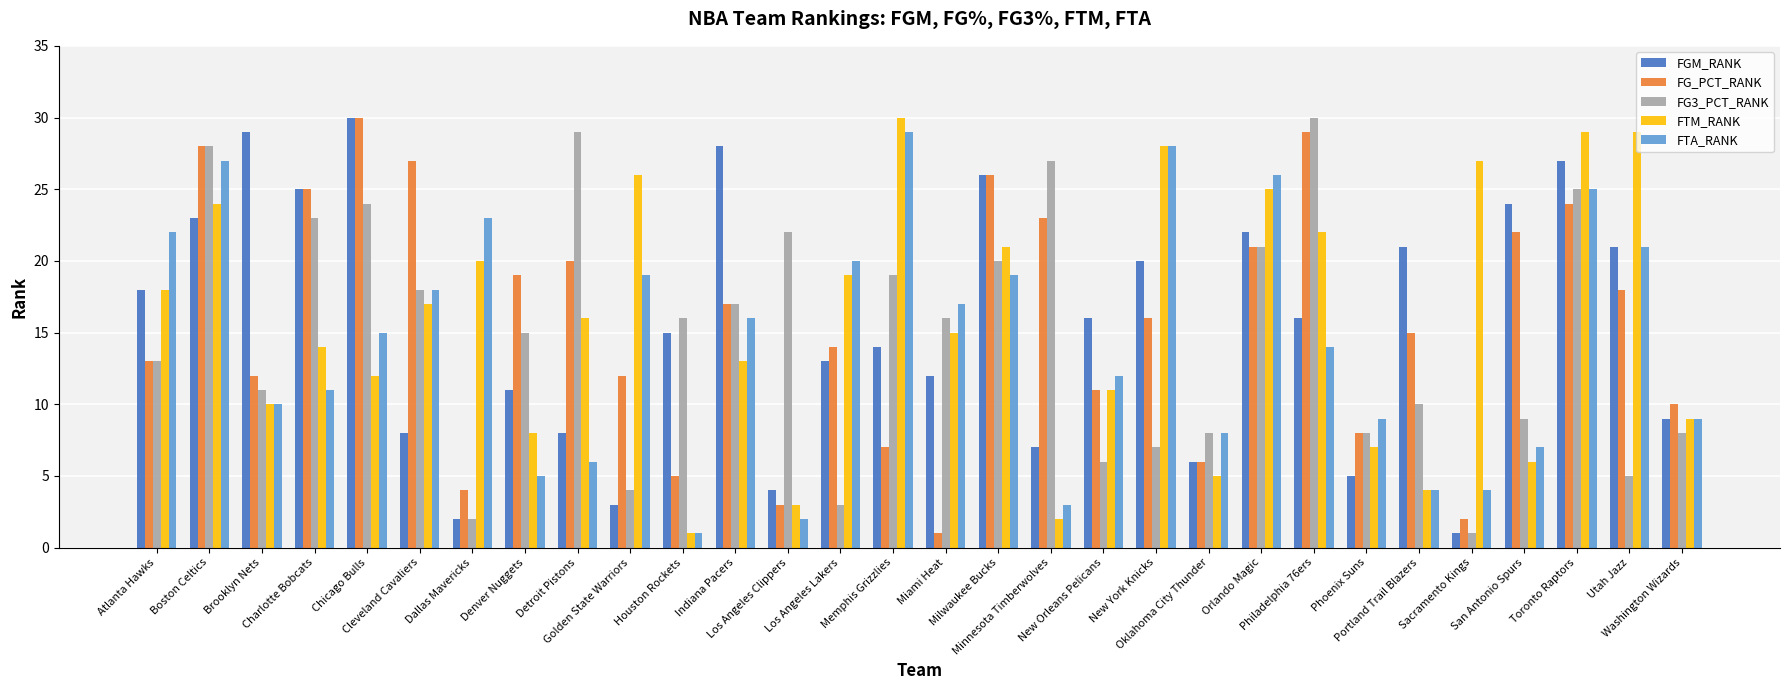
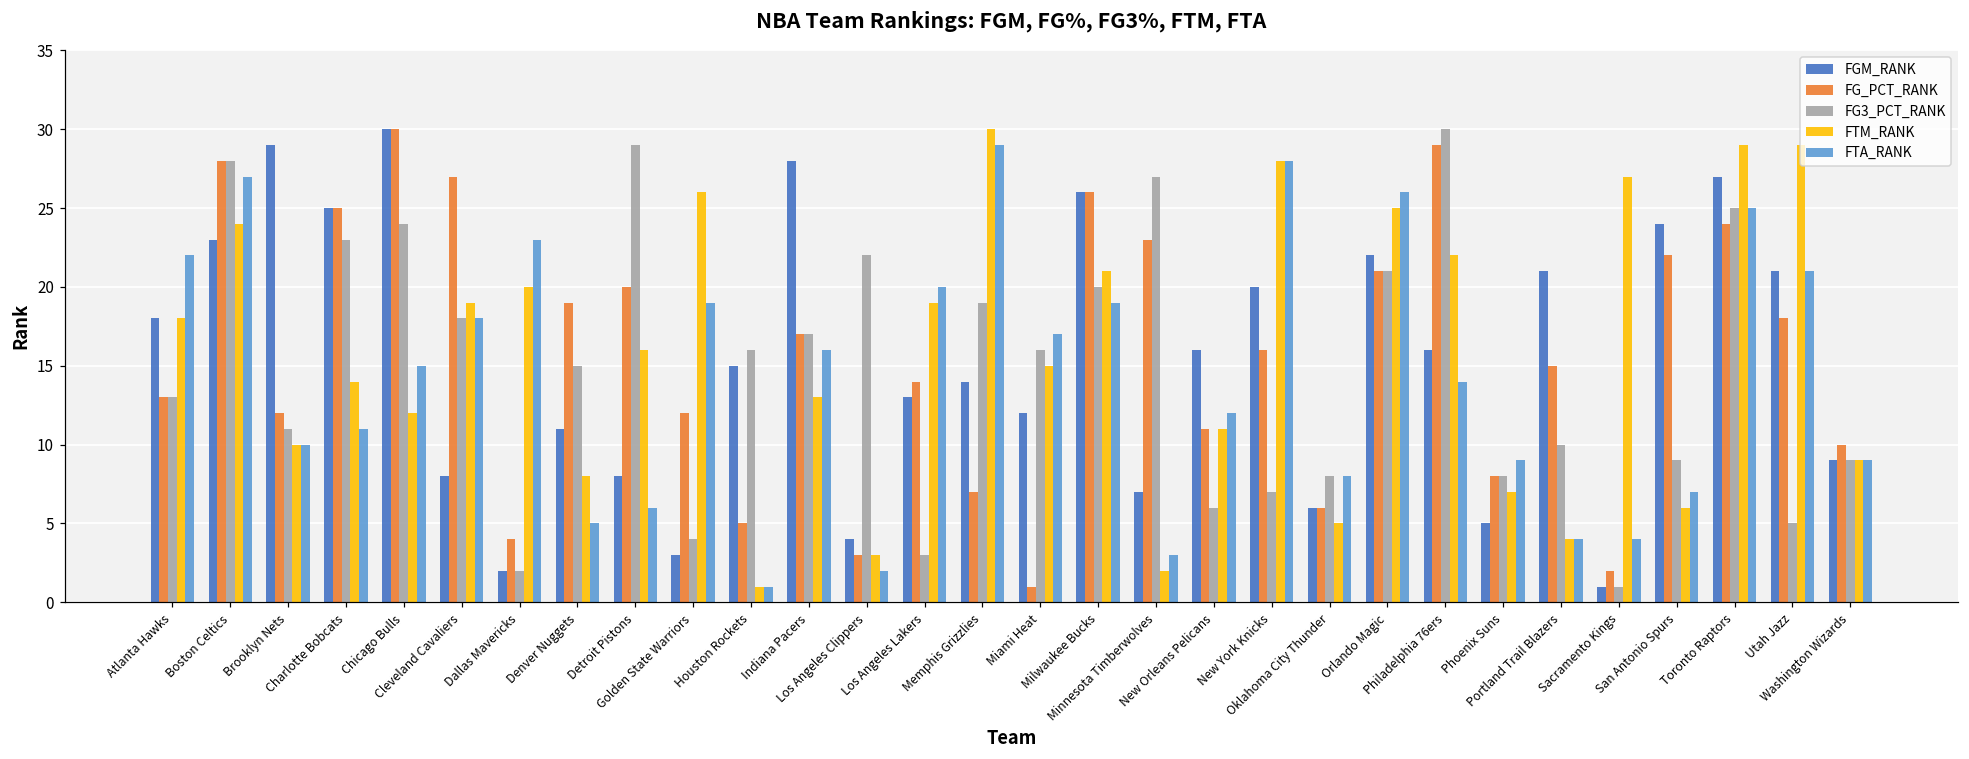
  {
    "FG_PCT_RANK": {
      "Atlanta Hawks": 13,
      "Boston Celtics": 28,
      "Brooklyn Nets": 12,
      "Charlotte Bobcats": 25,
      "Chicago Bulls": 30,
      "Cleveland Cavaliers": 27,
      "Dallas Mavericks": 4,
      "Denver Nuggets": 19,
      "Detroit Pistons": 20,
      "Golden State Warriors": 12,
      "Houston Rockets": 5,
      "Indiana Pacers": 17,
      "Los Angeles Clippers": 3,
      "Los Angeles Lakers": 14,
      "Memphis Grizzlies": 7,
      "Miami Heat": 1,
      "Milwaukee Bucks": 26,
      "Minnesota Timberwolves": 23,
      "New Orleans Pelicans": 11,
      "New York Knicks": 16,
      "Oklahoma City Thunder": 6,
      "Orlando Magic": 21,
      "Philadelphia 76ers": 29,
      "Phoenix Suns": 8,
      "Portland Trail Blazers": 15,
      "Sacramento Kings": 2,
      "San Antonio Spurs": 22,
      "Toronto Raptors": 24,
      "Utah Jazz": 18,
      "Washington Wizards": 10
    },
    "FG3_PCT_RANK": {
      "Atlanta Hawks": 13,
      "Boston Celtics": 28,
      "Brooklyn Nets": 11,
      "Charlotte Bobcats": 23,
      "Chicago Bulls": 24,
      "Cleveland Cavaliers": 18,
      "Dallas Mavericks": 2,
      "Denver Nuggets": 15,
      "Detroit Pistons": 29,
      "Golden State Warriors": 4,
      "Houston Rockets": 16,
      "Indiana Pacers": 17,
      "Los Angeles Clippers": 22,
      "Los Angeles Lakers": 3,
      "Memphis Grizzlies": 19,
      "Miami Heat": 16,
      "Milwaukee Bucks": 20,
      "Minnesota Timberwolves": 27,
      "New Orleans Pelicans": 6,
      "New York Knicks": 7,
      "Oklahoma City Thunder": 8,
      "Orlando Magic": 21,
      "Philadelphia 76ers": 30,
      "Phoenix Suns": 8,
      "Portland Trail Blazers": 10,
      "Sacramento Kings": 1,
      "San Antonio Spurs": 9,
      "Toronto Raptors": 25,
      "Utah Jazz": 5,
-     "Washington Wizards": 8
+     "Washington Wizards": 9
    },
    "FTM_RANK": {
      "Atlanta Hawks": 18,
      "Boston Celtics": 24,
      "Brooklyn Nets": 10,
      "Charlotte Bobcats": 14,
      "Chicago Bulls": 12,
-     "Cleveland Cavaliers": 17,
+     "Cleveland Cavaliers": 19,
      "Dallas Mavericks": 20,
      "Denver Nuggets": 8,
      "Detroit Pistons": 16,
      "Golden State Warriors": 26,
      "Houston Rockets": 1,
      "Indiana Pacers": 13,
      "Los Angeles Clippers": 3,
      "Los Angeles Lakers": 19,
      "Memphis Grizzlies": 30,
      "Miami Heat": 15,
      "Milwaukee Bucks": 21,
      "Minnesota Timberwolves": 2,
      "New Orleans Pelicans": 11,
      "New York Knicks": 28,
      "Oklahoma City Thunder": 5,
      "Orlando Magic": 25,
      "Philadelphia 76ers": 22,
      "Phoenix Suns": 7,
      "Portland Trail Blazers": 4,
      "Sacramento Kings": 27,
      "San Antonio Spurs": 6,
      "Toronto Raptors": 29,
      "Washington Wizards": 9
    }
  }
